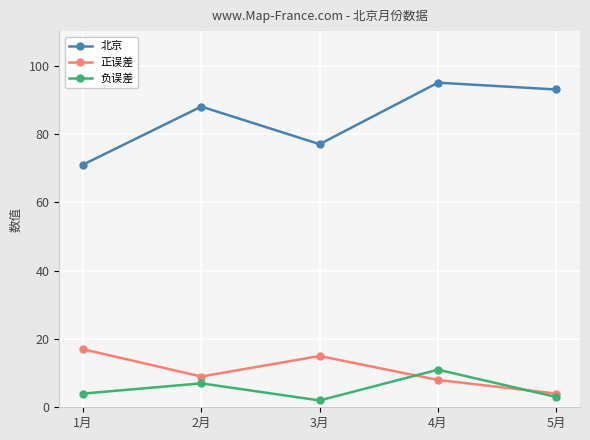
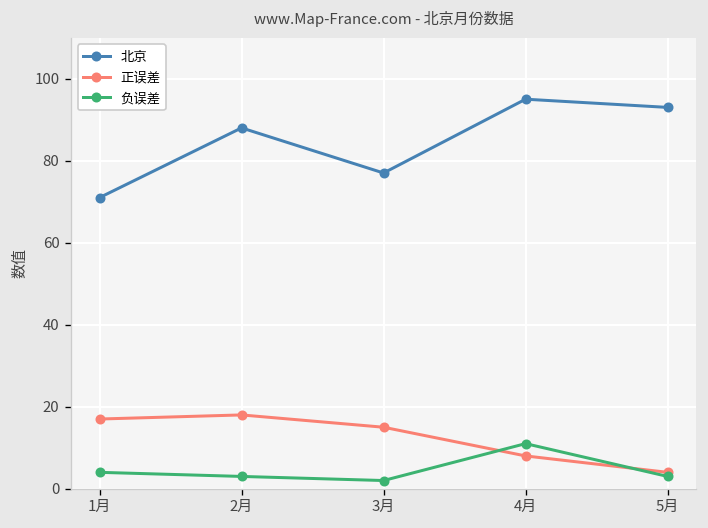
  {
    "北京": {
      "1月": 71,
      "2月": 88,
      "3月": 77,
      "4月": 95,
      "5月": 93
    },
    "正误差": {
      "1月": 17,
-     "2月": 9,
+     "2月": 18,
      "3月": 15,
      "4月": 8,
      "5月": 4
    },
    "负误差": {
      "1月": 4,
-     "2月": 7,
+     "2月": 3,
      "3月": 2,
      "4月": 11,
      "5月": 3
    }
  }
